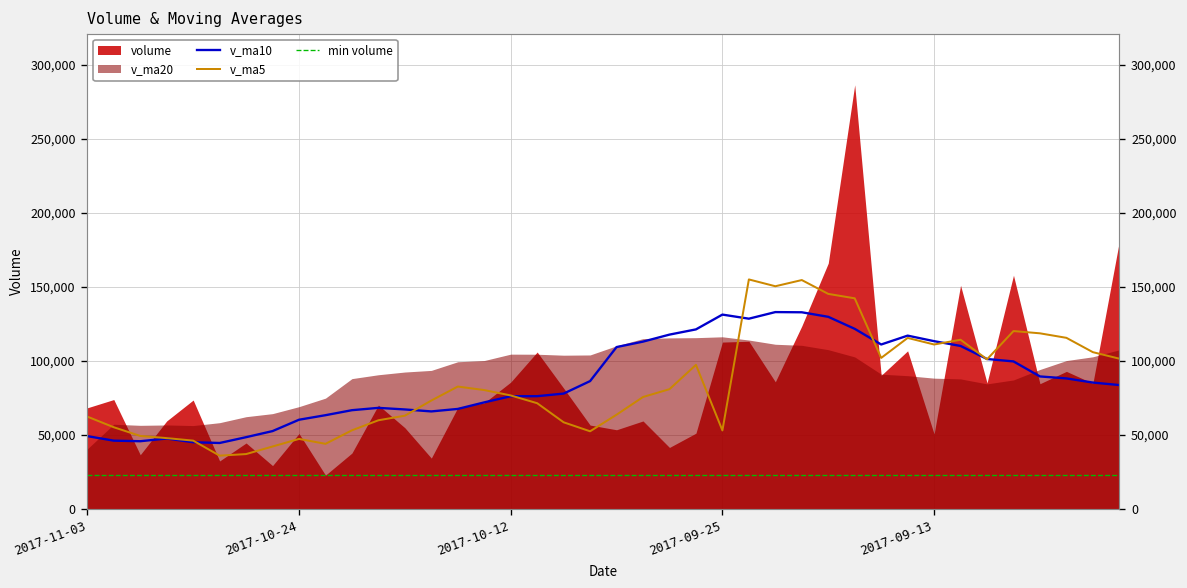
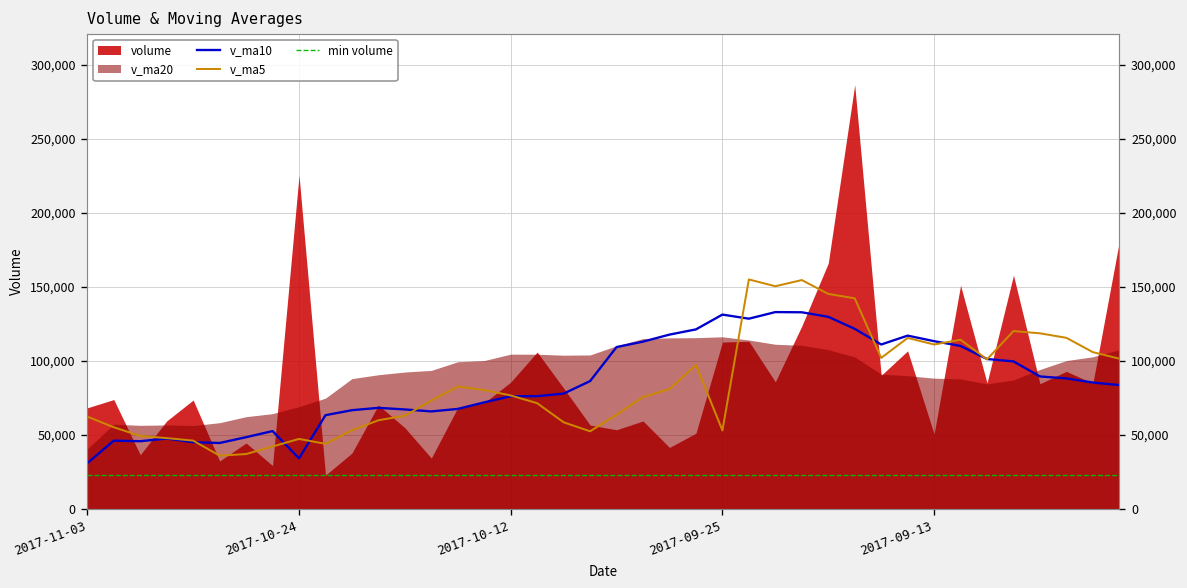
  {
    "v_ma10": {
-     "2017-11-03": "49,000",
-     "2017-10-24": "60,000",
+     "2017-11-03": "31,000",
+     "2017-10-24": "34,000",
      "2017-09-25": "131,000",
      "2017-09-13": "113,000"
    },
    "volume": {
      "2017-11-03": "68,000",
-     "2017-10-24": "51,000",
+     "2017-10-24": "225,000",
      "2017-10-12": "86,000",
      "2017-09-25": "113,000",
      "2017-09-13": "51,000"
    },
    "v_ma5": {
      "2017-11-03": "62,000",
      "2017-10-24": "47,000",
      "2017-09-25": "53,000",
      "2017-09-13": "111,000"
    },
    "v_ma20": {
      "2017-11-03": "40,000",
      "2017-10-24": "69,000",
      "2017-10-12": "105,000",
      "2017-09-25": "116,000",
      "2017-09-13": "88,000"
    },
    "min volume": {
      "2017-11-03": "23,000",
      "2017-10-24": "23,000",
      "2017-10-12": "23,000",
      "2017-09-25": "23,000",
      "2017-09-13": "23,000"
    }
  }
